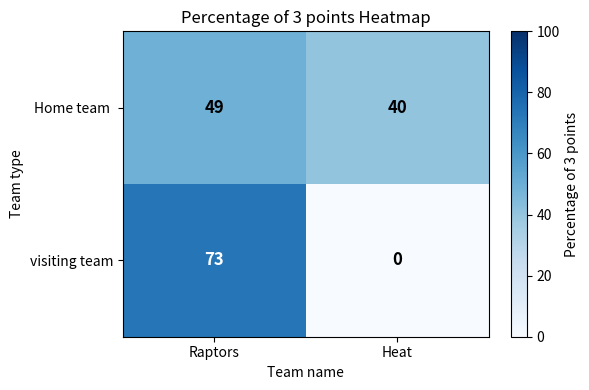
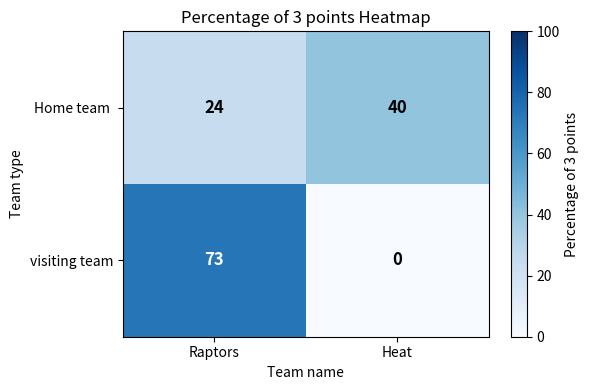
  {
    "Home team": {
-     "Raptors": 49,
+     "Raptors": 24,
      "Heat": 40
    },
    "visiting team": {
      "Raptors": 73,
      "Heat": 0
    }
  }
